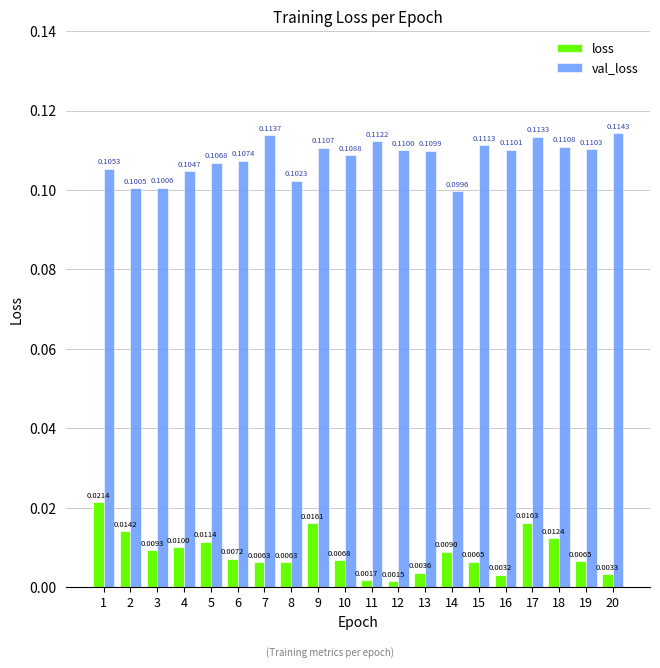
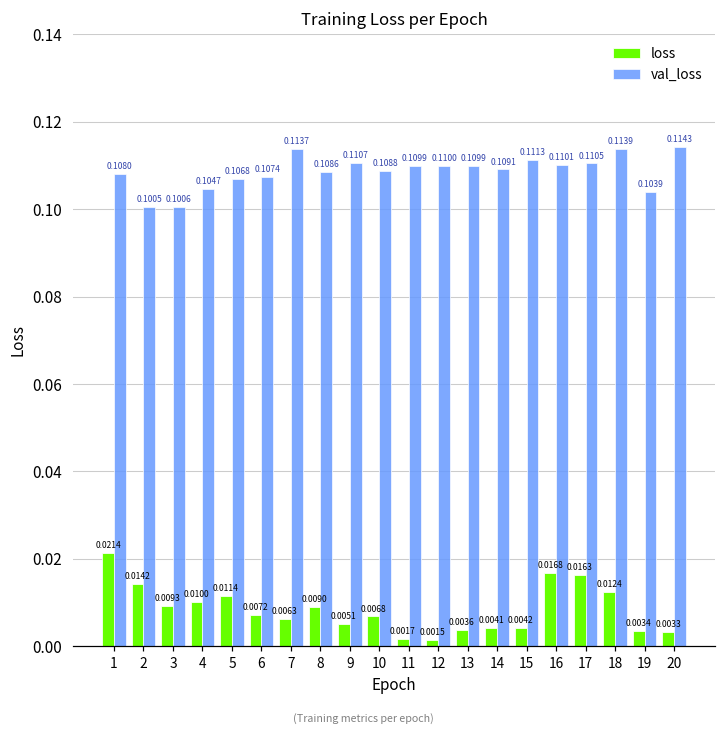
  {
    "loss": {
      "1": 0.0214,
      "2": 0.0142,
      "3": 0.0093,
      "4": 0.0100,
      "5": 0.0114,
      "6": 0.0072,
      "7": 0.0063,
-     "8": 0.0063,
-     "9": 0.0161,
+     "8": 0.0090,
+     "9": 0.0051,
      "10": 0.0068,
      "11": 0.0017,
      "12": 0.0015,
      "13": 0.0036,
-     "14": 0.0090,
-     "15": 0.0065,
-     "16": 0.0032,
+     "14": 0.0041,
+     "15": 0.0042,
+     "16": 0.0168,
      "17": 0.0163,
      "18": 0.0124,
-     "19": 0.0065,
+     "19": 0.0034,
      "20": 0.0033
    },
    "val_loss": {
-     "1": 0.1053,
+     "1": 0.1080,
      "2": 0.1005,
      "3": 0.1006,
      "4": 0.1047,
      "5": 0.1068,
      "6": 0.1074,
      "7": 0.1137,
-     "8": 0.1023,
+     "8": 0.1086,
      "9": 0.1107,
      "10": 0.1088,
-     "11": 0.1122,
+     "11": 0.1099,
      "12": 0.1100,
      "13": 0.1099,
-     "14": 0.0996,
+     "14": 0.1091,
      "15": 0.1113,
      "16": 0.1101,
-     "17": 0.1133,
-     "18": 0.1108,
-     "19": 0.1103,
+     "17": 0.1105,
+     "18": 0.1139,
+     "19": 0.1039,
      "20": 0.1143
    }
  }
